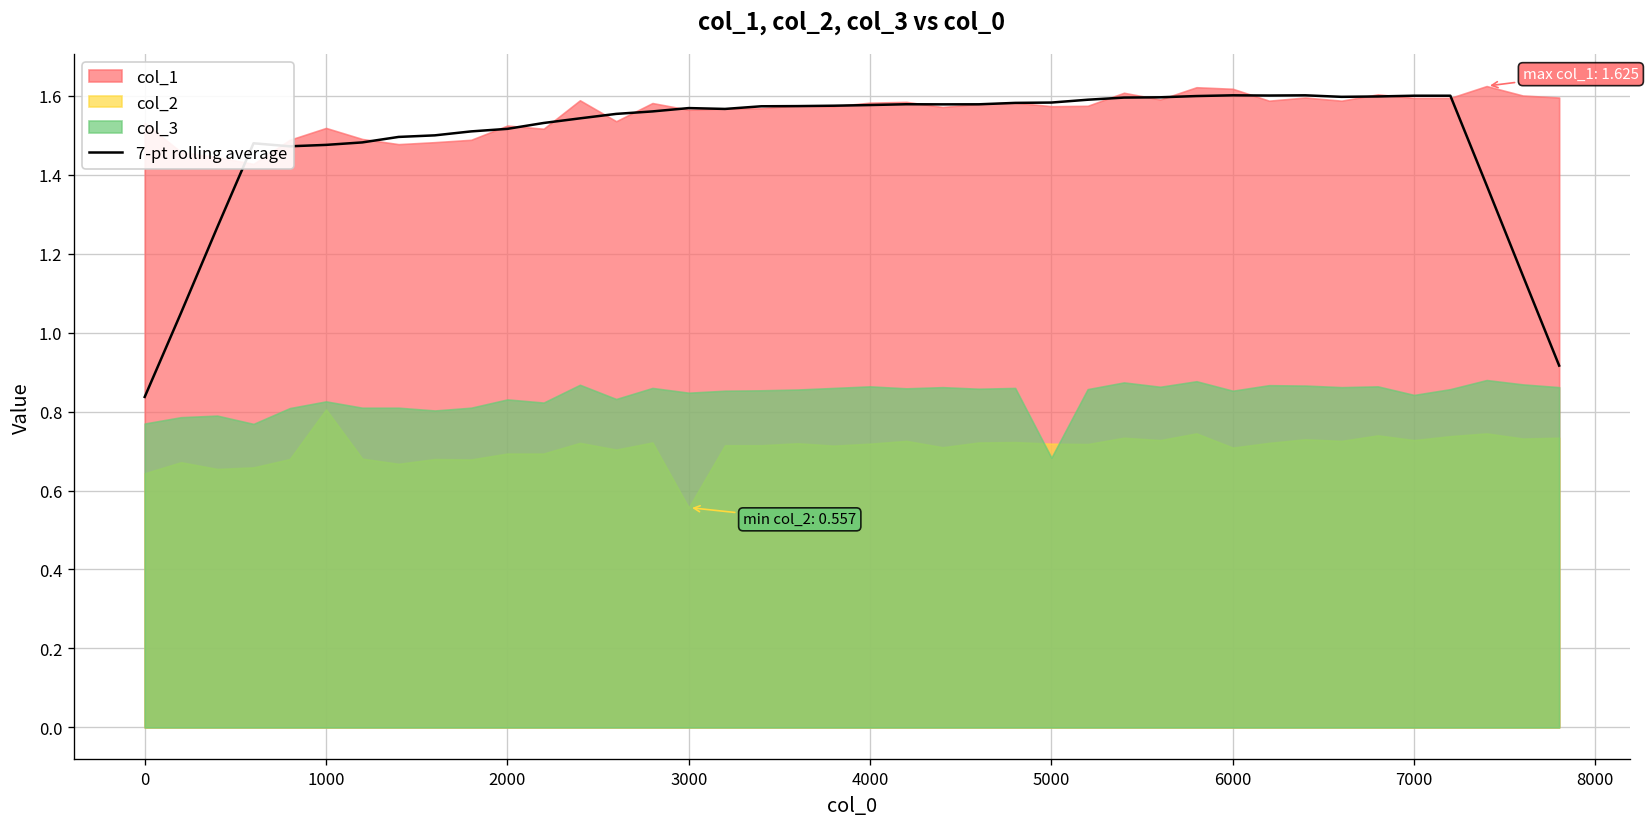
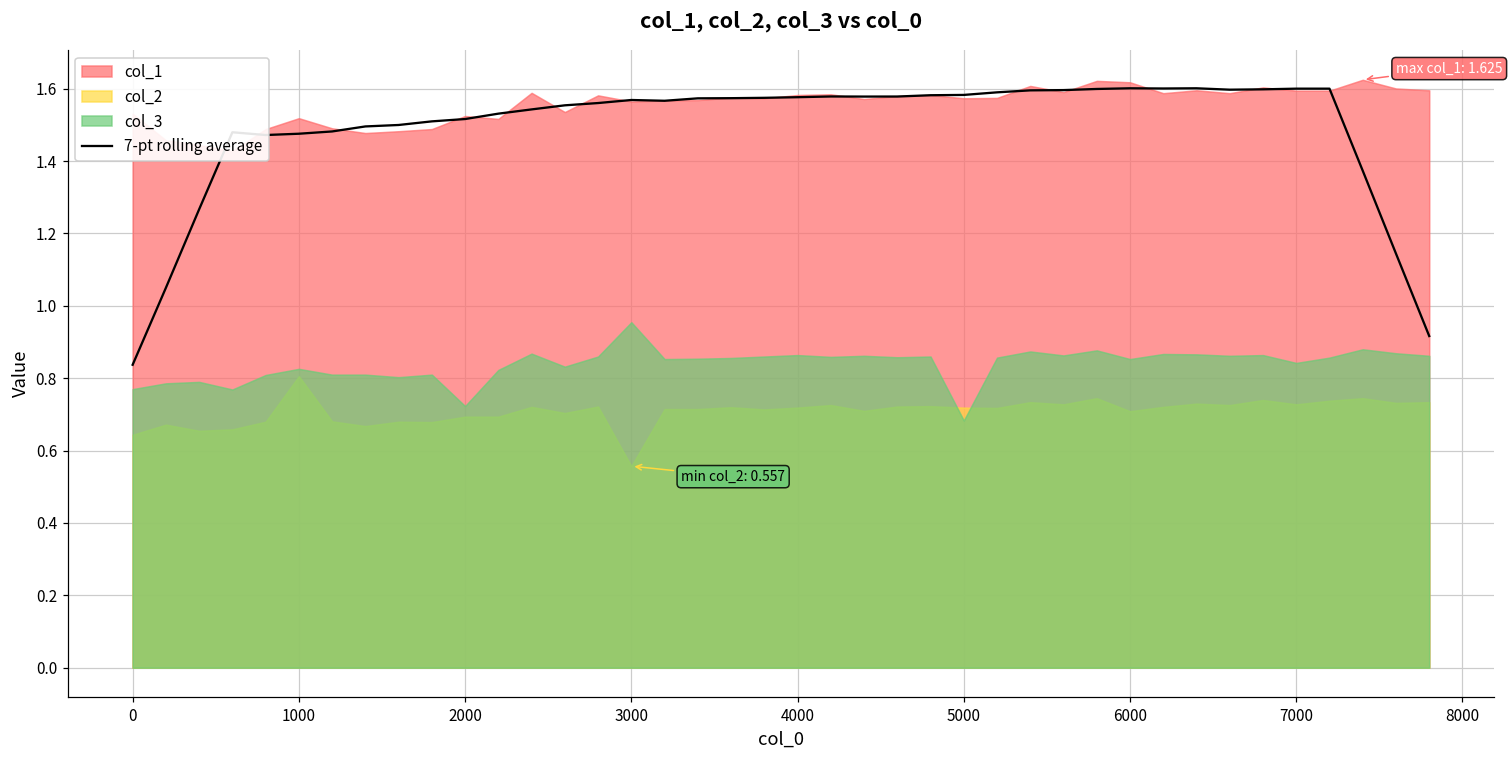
  {
    "7-pt rolling average": {
      "0": 0.84,
      "1000": 1.48,
      "2000": 1.52,
      "5000": 1.58,
      "6000": 1.60
    },
    "col_1": {
      "1000": 1.52,
      "2000": 1.52,
      "5000": 1.57,
      "6000": 1.62
    },
    "col_2": {
      "0": 0.64,
      "1000": 0.81,
      "2000": 0.69,
      "4000": 0.72,
      "5000": 0.72,
      "6000": 0.71,
      "7000": 0.73
    },
    "col_3": {
      "0": 0.77,
      "1000": 0.83,
-     "2000": 0.83,
-     "3000": 0.85,
+     "2000": 0.72,
+     "3000": 0.95,
      "4000": 0.86,
      "5000": 0.68,
      "6000": 0.85,
      "7000": 0.84
    }
  }
